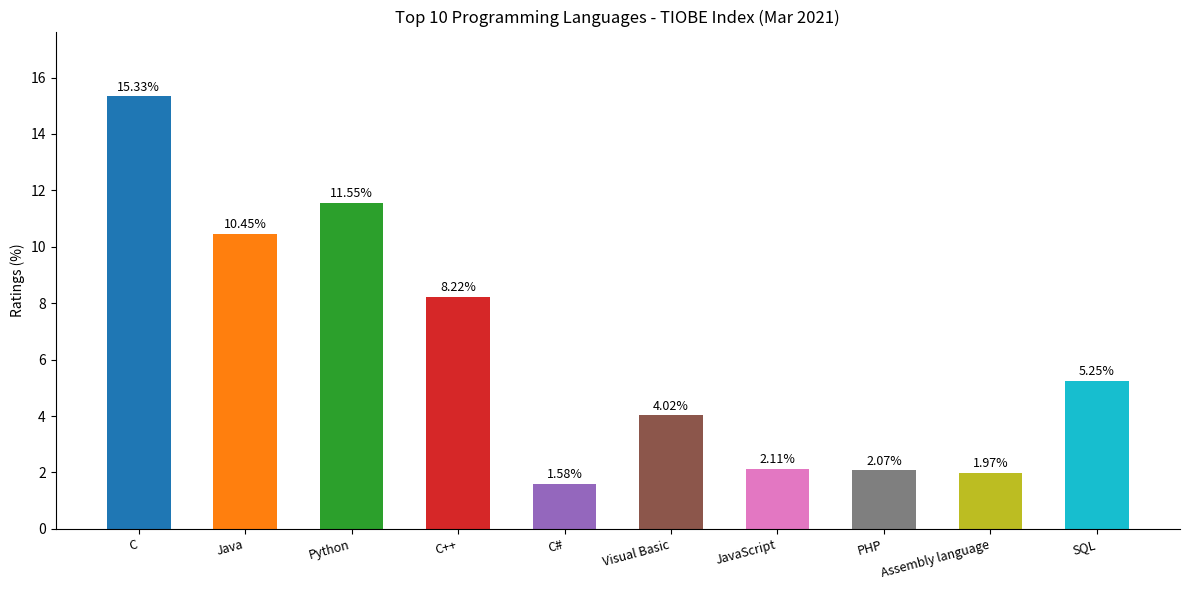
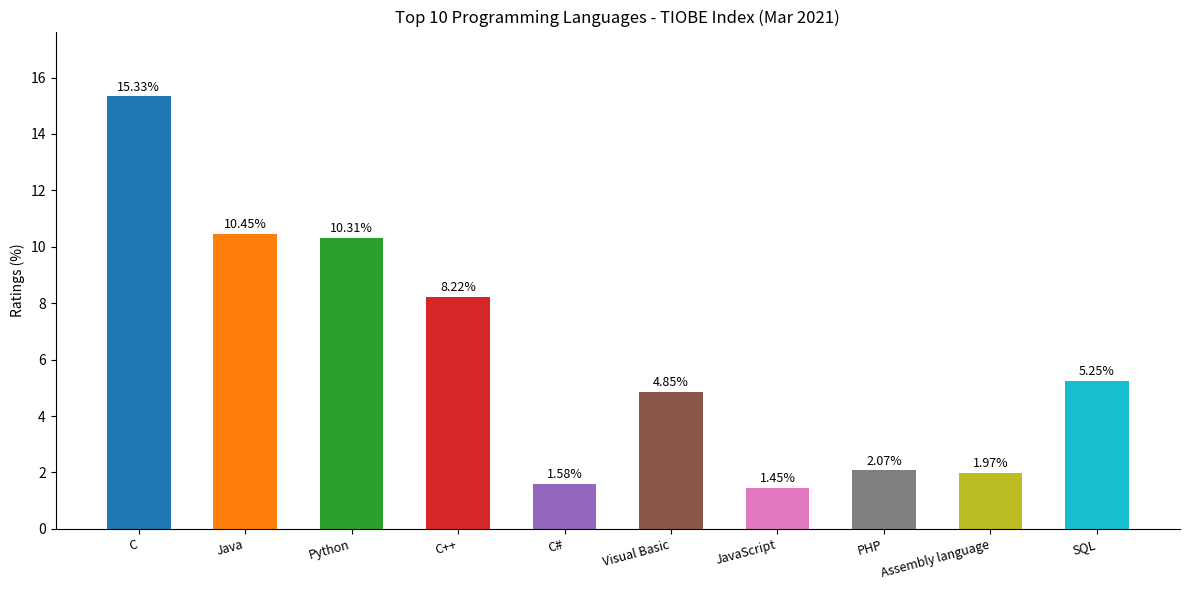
  {
    "C": "15.33%",
    "Java": "10.45%",
-   "Python": "11.55%",
+   "Python": "10.31%",
    "C++": "8.22%",
    "C#": "1.58%",
-   "Visual Basic": "4.02%",
-   "JavaScript": "2.11%",
+   "Visual Basic": "4.85%",
+   "JavaScript": "1.45%",
    "PHP": "2.07%",
    "Assembly language": "1.97%",
    "SQL": "5.25%"
  }
